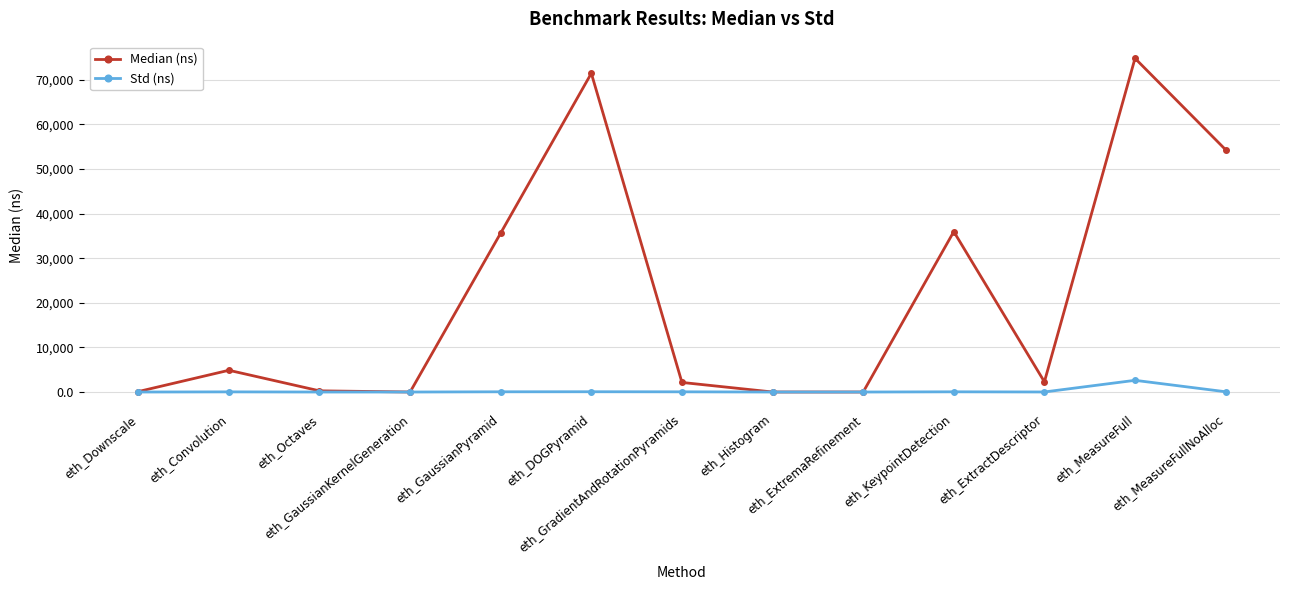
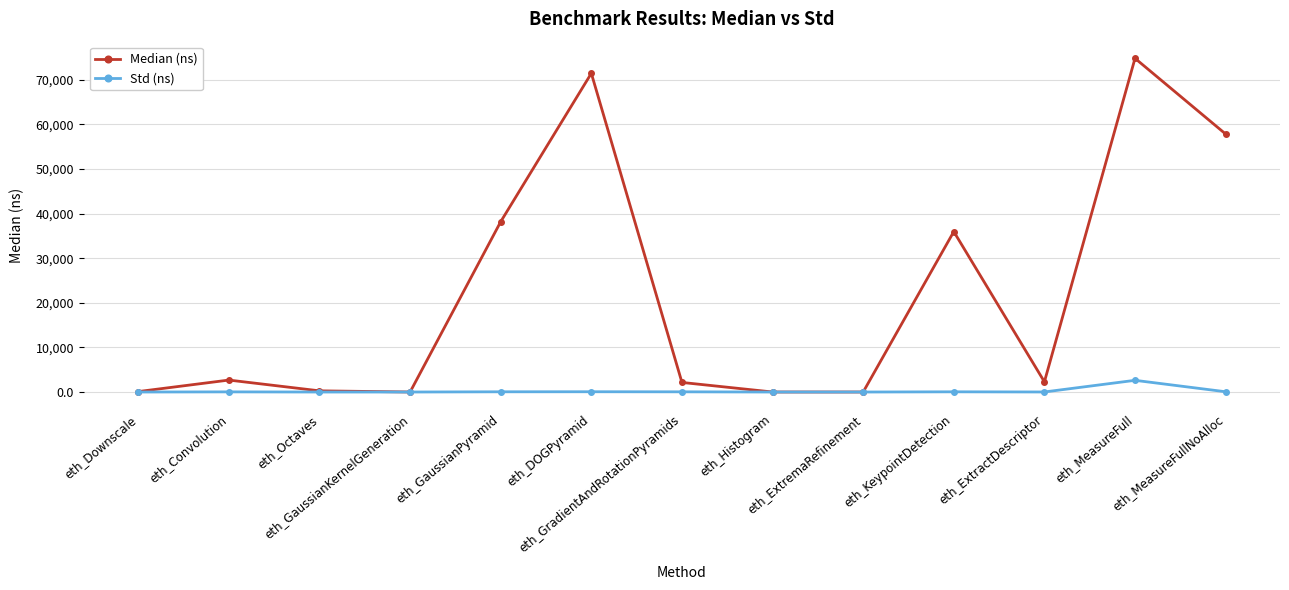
  {
    "Median (ns)": {
-     "eth_Convolution": "5,000",
-     "eth_GaussianPyramid": "36,000",
+     "eth_Convolution": "3,000",
+     "eth_GaussianPyramid": "38,000",
      "eth_DOGPyramid": "71,000",
      "eth_GradientAndRotationPyramids": "2,000",
      "eth_KeypointDetection": "36,000",
      "eth_ExtractDescriptor": "2,000",
      "eth_MeasureFull": "75,000",
-     "eth_MeasureFullNoAlloc": "54,000"
+     "eth_MeasureFullNoAlloc": "58,000"
    },
    "Std (ns)": {
      "eth_Convolution": "0",
      "eth_GaussianPyramid": "0",
      "eth_DOGPyramid": "0",
      "eth_GradientAndRotationPyramids": "0",
      "eth_KeypointDetection": "0",
      "eth_ExtractDescriptor": "0",
      "eth_MeasureFull": "3,000",
      "eth_MeasureFullNoAlloc": "0"
    }
  }
